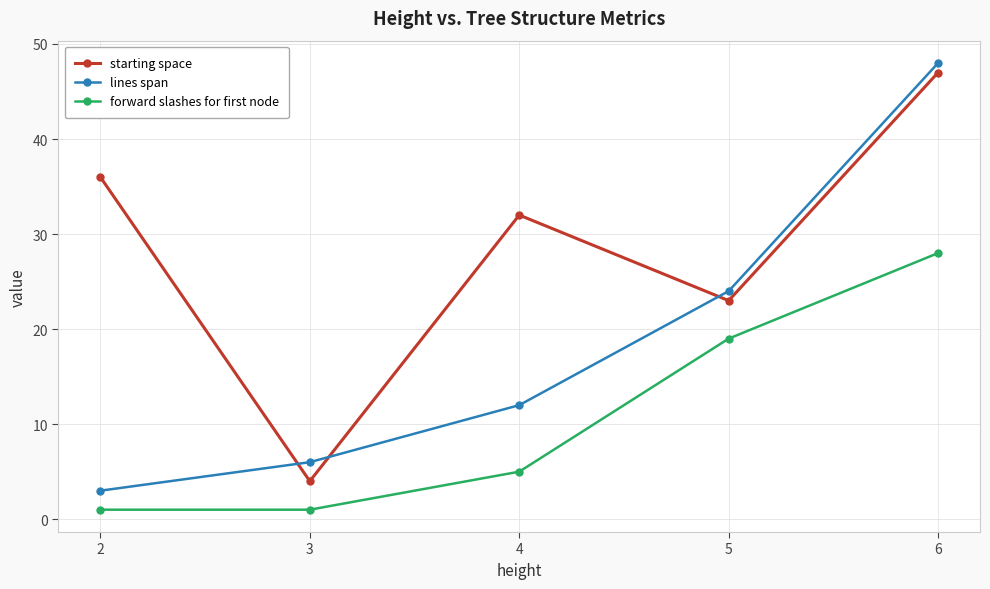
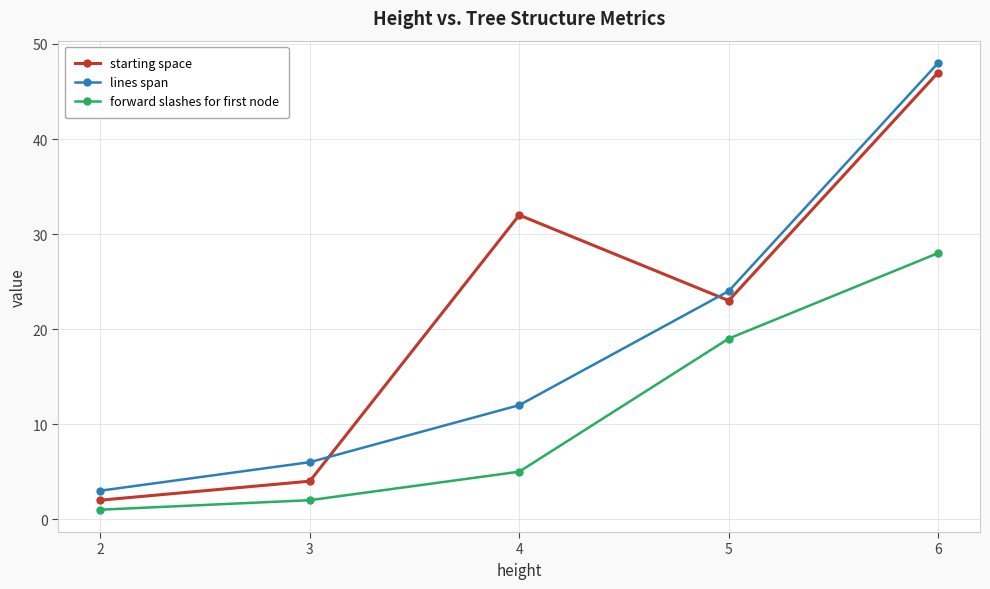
  {
    "starting space": {
-     "2": 36,
+     "2": 2,
      "3": 4,
      "4": 32,
      "5": 23,
      "6": 47
    },
    "lines span": {
      "2": 3,
      "3": 6,
      "4": 12,
      "5": 24,
      "6": 48
    },
    "forward slashes for first node": {
      "2": 1,
-     "3": 1,
+     "3": 2,
      "4": 5,
      "5": 19,
      "6": 28
    }
  }
